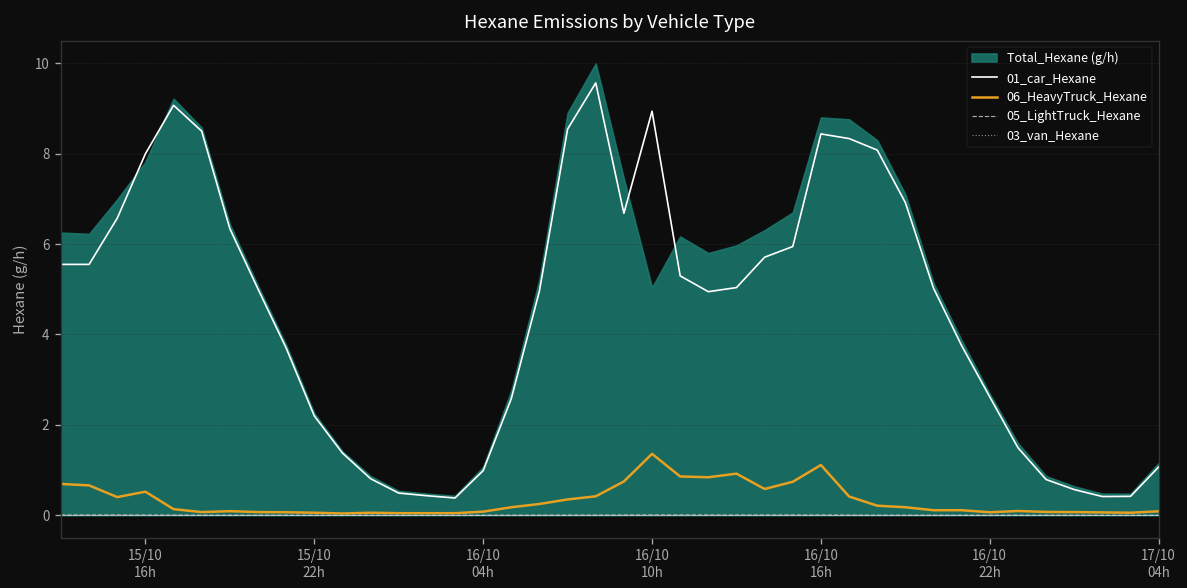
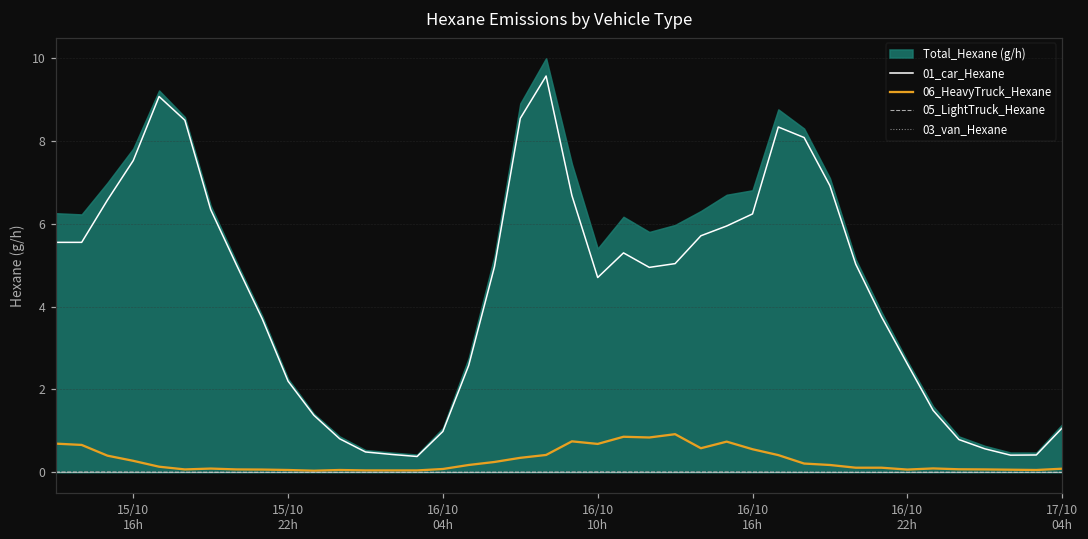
  {
    "01_car_Hexane": {
-     "15/10 16h": 8.0,
+     "15/10 16h": 7.5,
      "16/10 04h": 1.0,
-     "16/10 10h": 8.9,
-     "16/10 16h": 8.4,
+     "16/10 10h": 4.7,
+     "16/10 16h": 6.2,
      "17/10 04h": 1.1
    },
    "Total_Hexane (g/h)": {
      "15/10 16h": 7.8,
      "16/10 04h": 1.1,
-     "16/10 10h": 5.0,
-     "16/10 16h": 8.8,
+     "16/10 10h": 5.4,
+     "16/10 16h": 6.8,
      "17/10 04h": 1.2
    },
    "06_HeavyTruck_Hexane": {
-     "15/10 16h": 0.5,
+     "15/10 16h": 0.3,
      "16/10 04h": 0.1,
-     "16/10 10h": 1.4,
-     "16/10 16h": 1.1,
+     "16/10 10h": 0.7,
+     "16/10 16h": 0.6,
      "17/10 04h": 0.1
    },
    "03_van_Hexane": {
      "15/10 16h": 0.0,
      "16/10 04h": 0.0,
      "16/10 10h": 0.0,
      "16/10 16h": 0.0,
      "17/10 04h": 0.0
    }
  }
